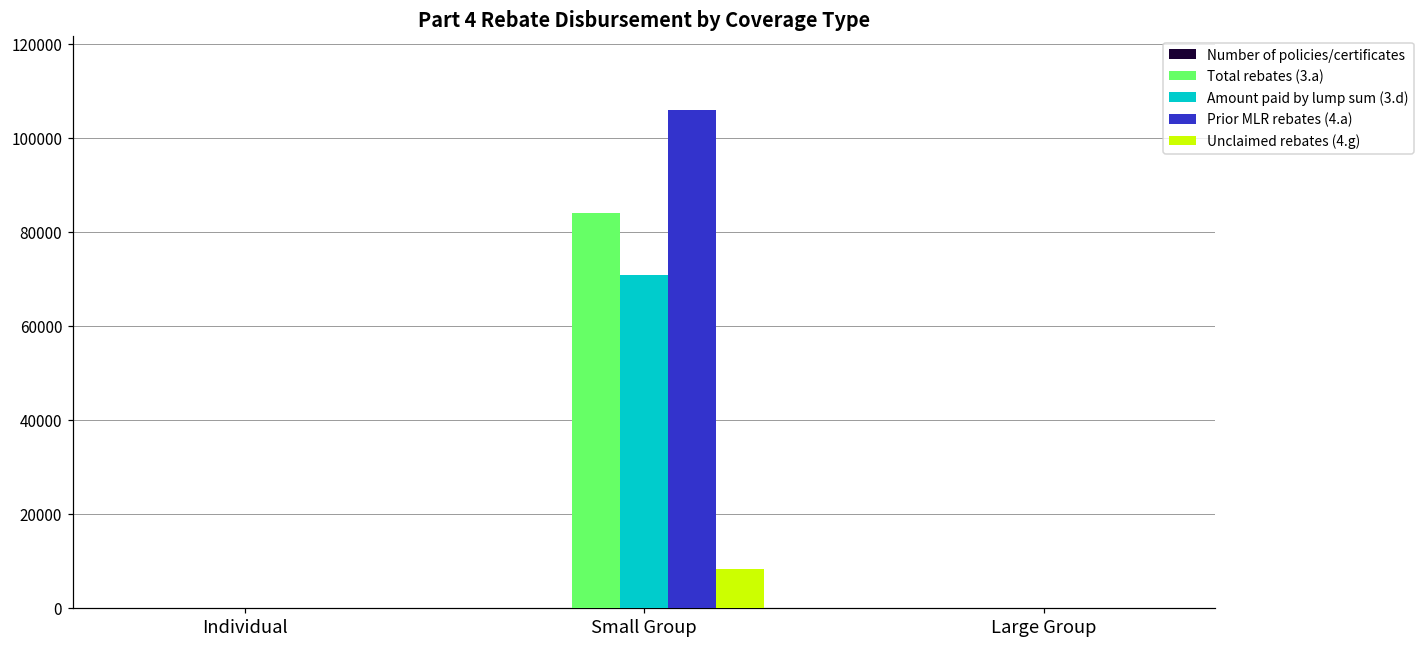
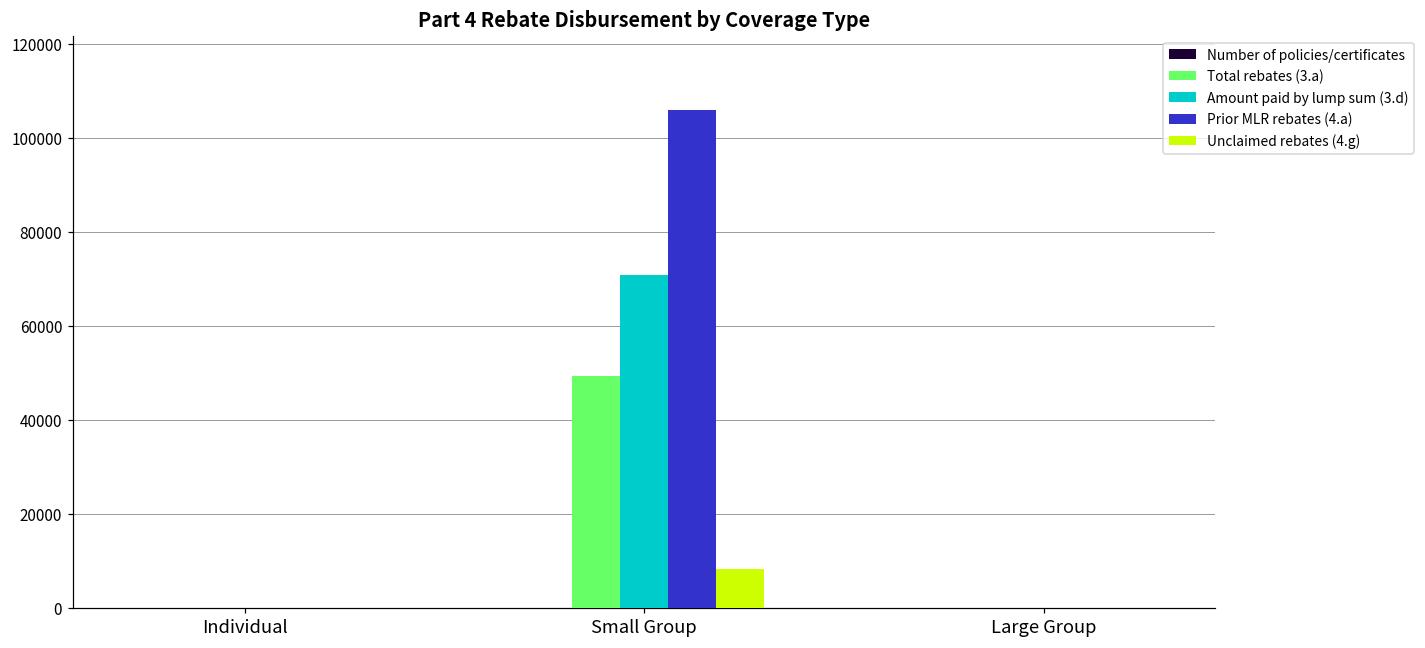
  {
    "Number of policies/certificates": {
      "Individual": 0,
      "Small Group": 0,
      "Large Group": 0
    },
    "Total rebates (3.a)": {
      "Individual": 0,
-     "Small Group": 84000,
+     "Small Group": 49000,
      "Large Group": 0
    },
    "Amount paid by lump sum (3.d)": {
      "Individual": 0,
      "Small Group": 71000,
      "Large Group": 0
    },
    "Prior MLR rebates (4.a)": {
      "Individual": 0,
      "Small Group": 106000,
      "Large Group": 0
    },
    "Unclaimed rebates (4.g)": {
      "Individual": 0,
      "Small Group": 8000,
      "Large Group": 0
    }
  }
